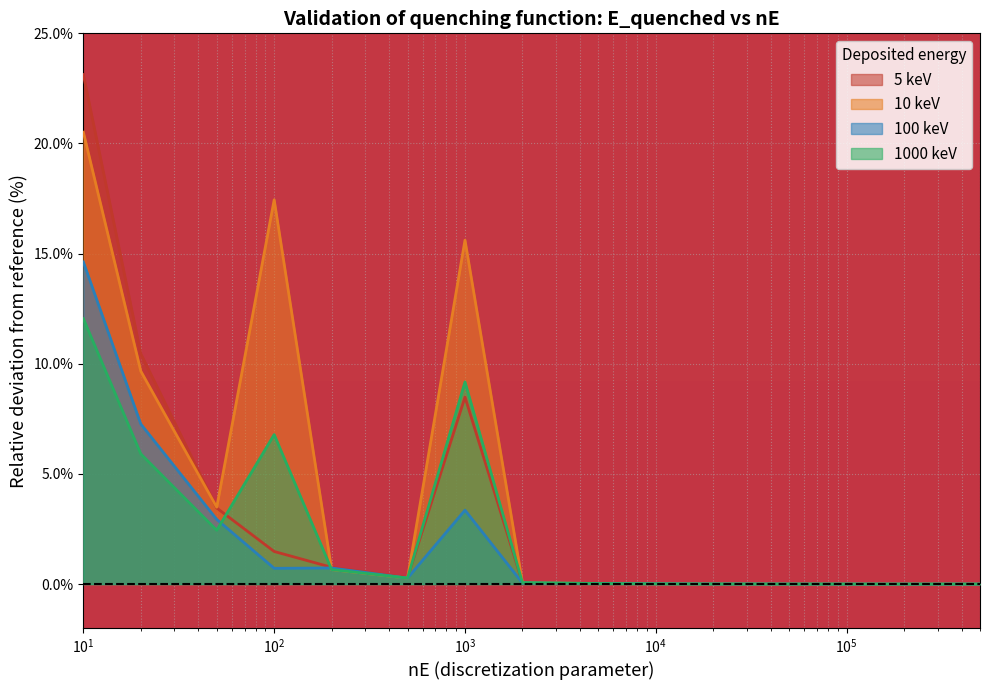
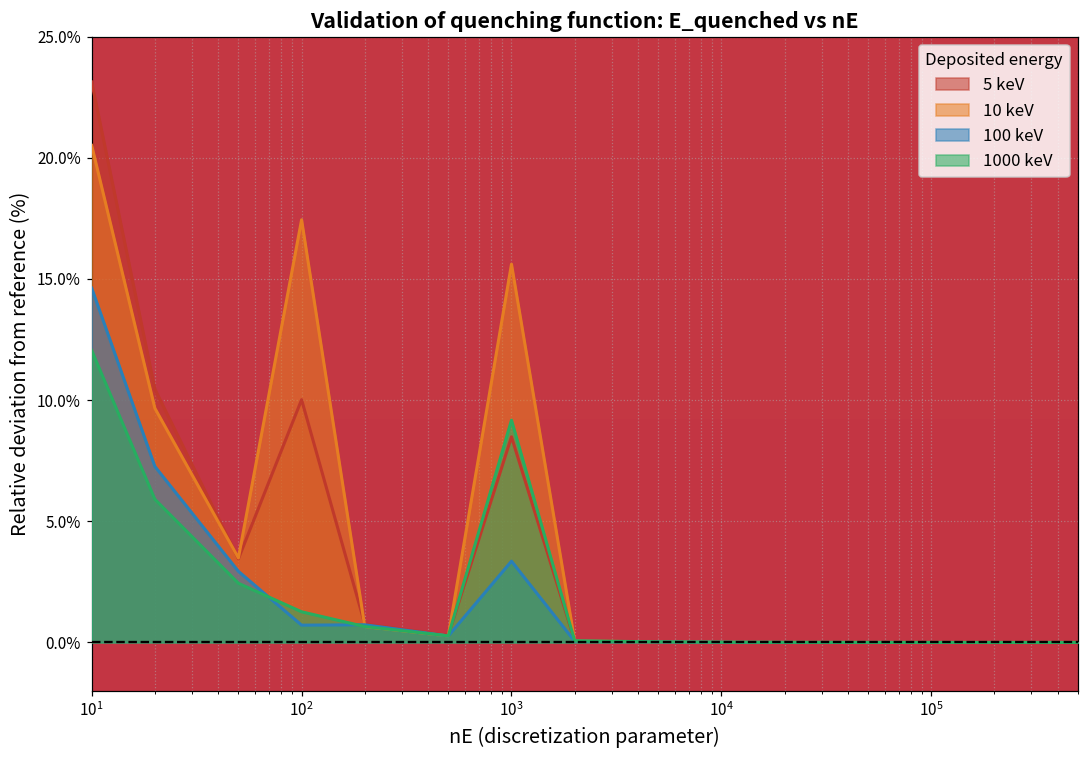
  {
    "5 keV": {
      "10^1": "23.1%",
-     "10^2": "1.5%",
+     "10^2": "10.0%",
      "10^3": "8.5%"
    },
    "10 keV": {
      "10^1": "20.5%",
      "10^2": "17.4%",
      "10^3": "15.6%"
    },
    "100 keV": {
      "10^1": "14.6%",
      "10^2": "0.7%",
      "10^3": "3.4%"
    },
    "1000 keV": {
      "10^1": "12.0%",
-     "10^2": "6.8%",
+     "10^2": "1.3%",
      "10^3": "9.2%"
    }
  }
